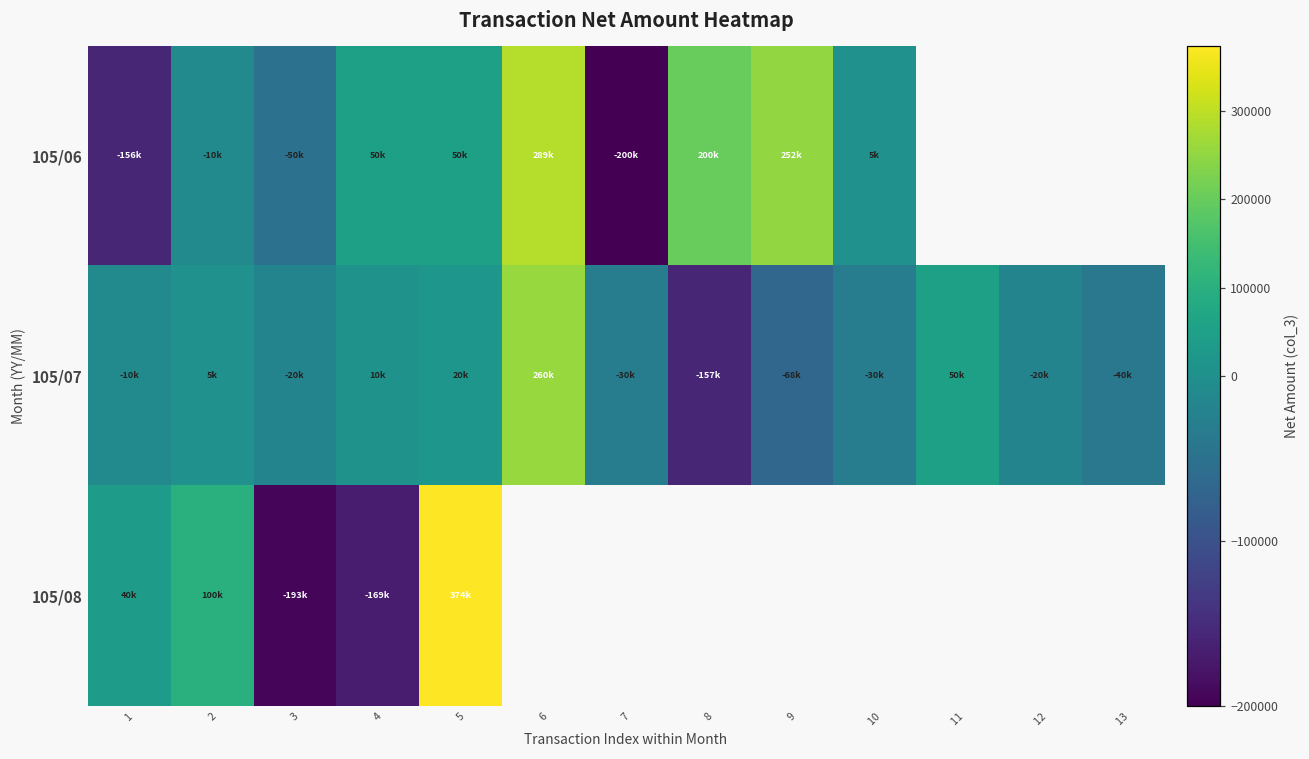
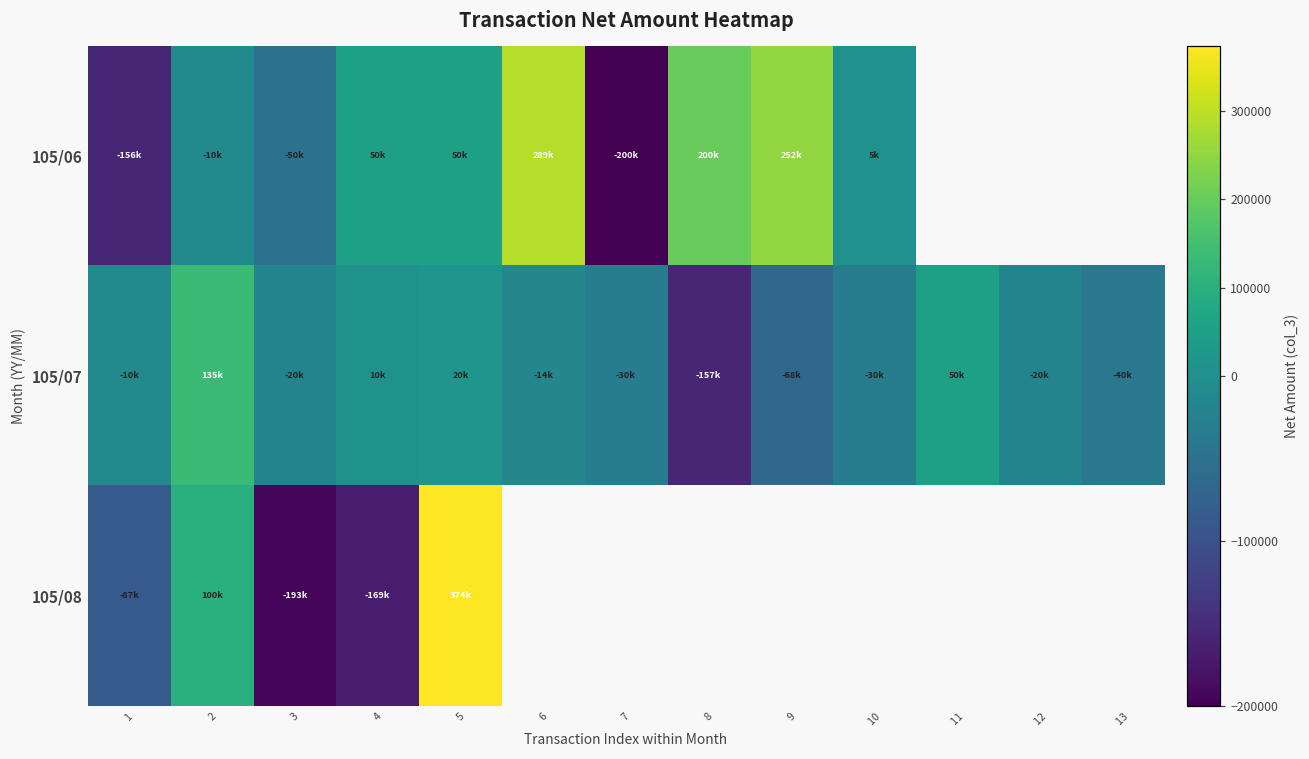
  {
    "105/06": {
      "1": "-156k",
      "2": "-10k",
      "3": "-50k",
      "4": "50k",
      "5": "50k",
      "6": "289k",
      "7": "-200k",
      "8": "200k",
      "9": "252k",
      "10": "5k"
    },
    "105/07": {
      "1": "-10k",
-     "2": "5k",
+     "2": "135k",
      "3": "-20k",
      "4": "10k",
      "5": "20k",
-     "6": "260k",
+     "6": "-14k",
      "7": "-30k",
      "8": "-157k",
      "9": "-68k",
      "10": "-30k",
      "11": "50k",
      "12": "-20k",
      "13": "-40k"
    },
    "105/08": {
-     "1": "40k",
+     "1": "-87k",
      "2": "100k",
      "3": "-193k",
      "4": "-169k",
      "5": "374k"
    }
  }
